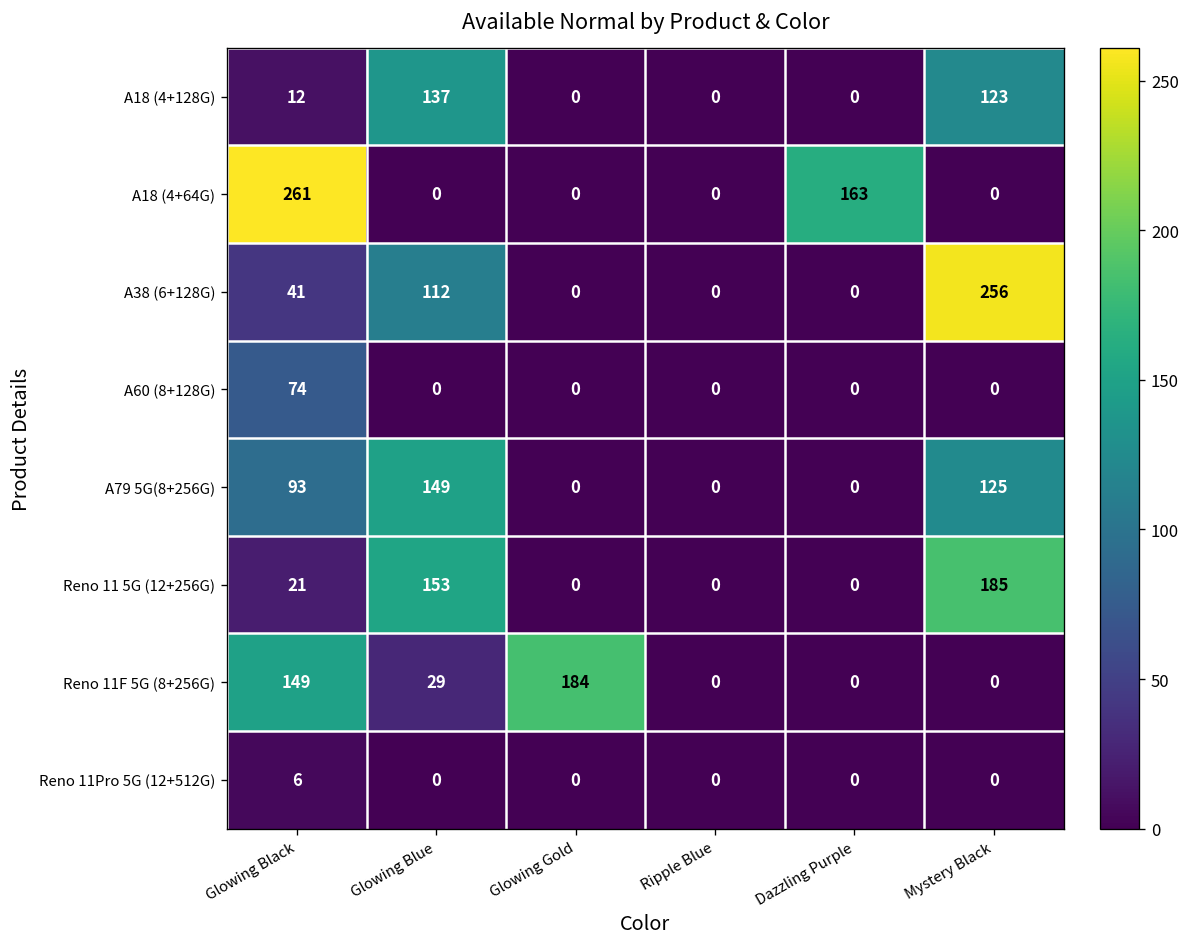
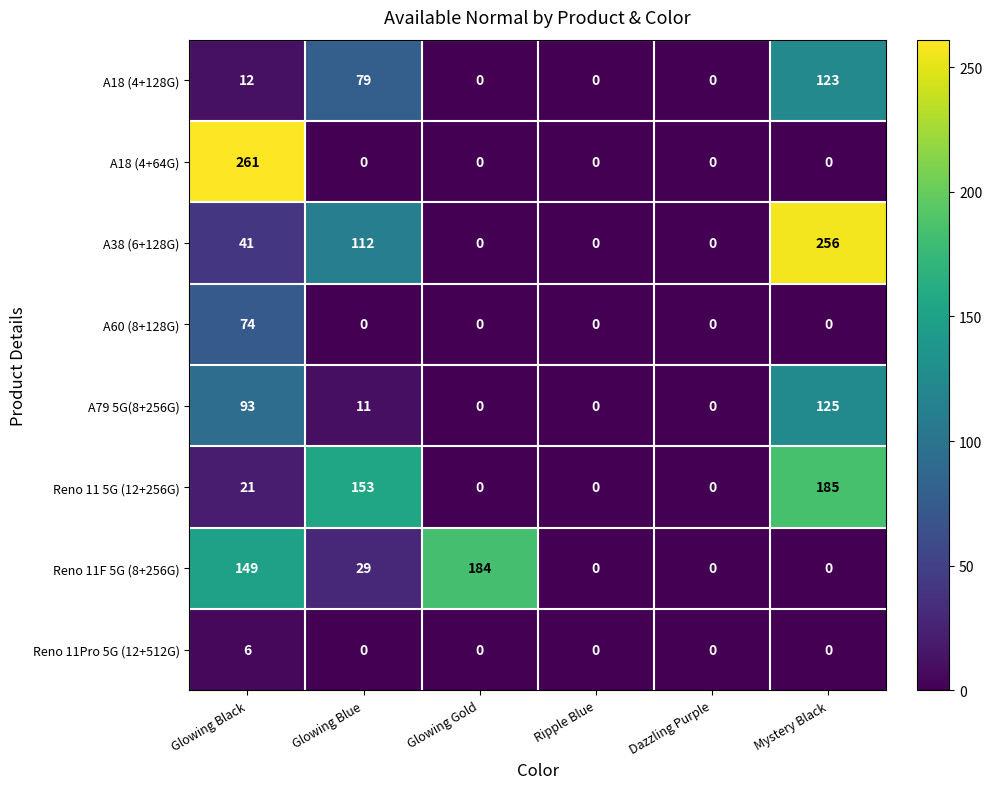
  {
    "A18 (4+128G)": {
      "Glowing Black": 12,
-     "Glowing Blue": 137,
+     "Glowing Blue": 79,
      "Glowing Gold": 0,
      "Ripple Blue": 0,
      "Dazzling Purple": 0,
      "Mystery Black": 123
    },
    "A18 (4+64G)": {
      "Glowing Black": 261,
      "Glowing Blue": 0,
      "Glowing Gold": 0,
      "Ripple Blue": 0,
-     "Dazzling Purple": 163,
+     "Dazzling Purple": 0,
      "Mystery Black": 0
    },
    "A38 (6+128G)": {
      "Glowing Black": 41,
      "Glowing Blue": 112,
      "Glowing Gold": 0,
      "Ripple Blue": 0,
      "Dazzling Purple": 0,
      "Mystery Black": 256
    },
    "A60 (8+128G)": {
      "Glowing Black": 74,
      "Glowing Blue": 0,
      "Glowing Gold": 0,
      "Ripple Blue": 0,
      "Dazzling Purple": 0,
      "Mystery Black": 0
    },
    "A79 5G(8+256G)": {
      "Glowing Black": 93,
-     "Glowing Blue": 149,
+     "Glowing Blue": 11,
      "Glowing Gold": 0,
      "Ripple Blue": 0,
      "Dazzling Purple": 0,
      "Mystery Black": 125
    },
    "Reno 11 5G (12+256G)": {
      "Glowing Black": 21,
      "Glowing Blue": 153,
      "Glowing Gold": 0,
      "Ripple Blue": 0,
      "Dazzling Purple": 0,
      "Mystery Black": 185
    },
    "Reno 11F 5G (8+256G)": {
      "Glowing Black": 149,
      "Glowing Blue": 29,
      "Glowing Gold": 184,
      "Ripple Blue": 0,
      "Dazzling Purple": 0,
      "Mystery Black": 0
    },
    "Reno 11Pro 5G (12+512G)": {
      "Glowing Black": 6,
      "Glowing Blue": 0,
      "Glowing Gold": 0,
      "Ripple Blue": 0,
      "Dazzling Purple": 0,
      "Mystery Black": 0
    }
  }
